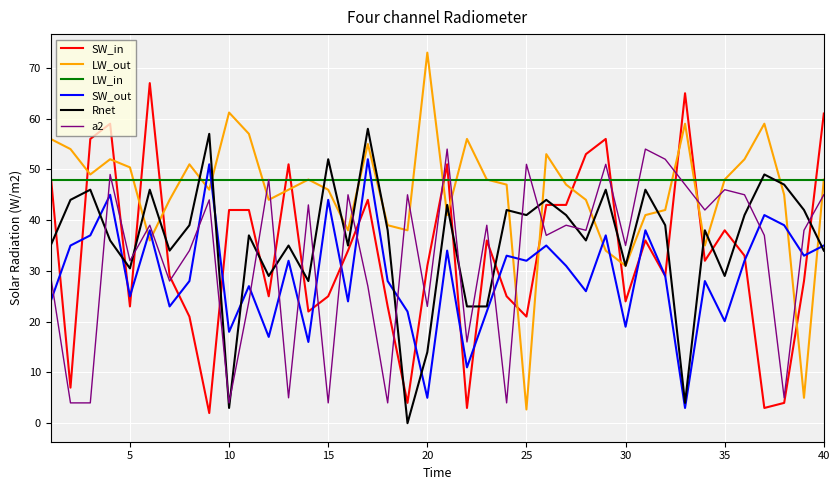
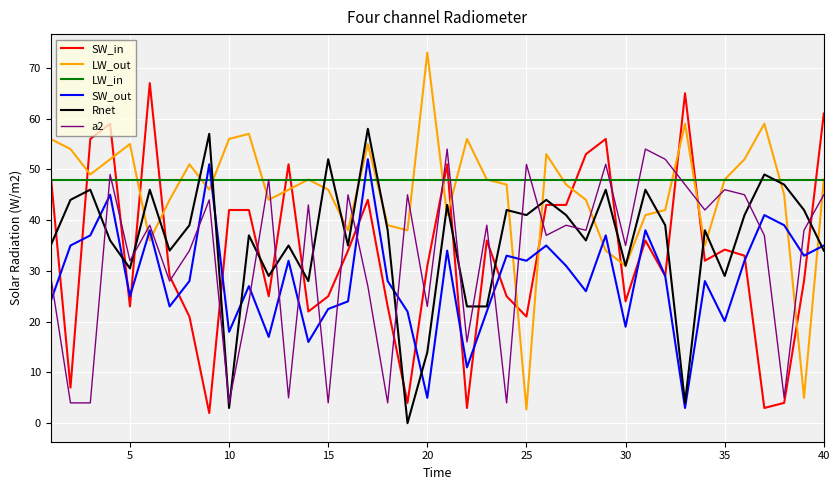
  {
    "SW_in": {
      "5": 23,
      "10": 42,
      "15": 25,
      "20": 31,
      "25": 21,
      "30": 24,
-     "35": 38,
+     "35": 34,
      "40": 61
    },
    "LW_out": {
-     "5": 50,
-     "10": 61,
+     "5": 55,
+     "10": 56,
      "15": 46,
      "20": 73,
      "25": 3
    },
    "LW_in": {
      "5": 48,
      "10": 48,
      "15": 48,
      "20": 48,
      "25": 48,
      "30": 48
    },
    "SW_out": {
      "5": 25,
      "10": 18,
-     "15": 44,
+     "15": 23,
      "20": 5,
      "25": 32,
      "30": 19,
      "35": 20,
      "40": 35
    },
    "Rnet": {
      "5": 31,
      "10": 3,
      "15": 52,
      "20": 14,
      "25": 41,
      "35": 29,
      "40": 34
    },
    "a2": {
      "5": 32,
      "10": 4,
      "15": 4,
      "20": 23,
      "25": 51,
      "30": 35,
      "35": 46,
      "40": 45
    }
  }
